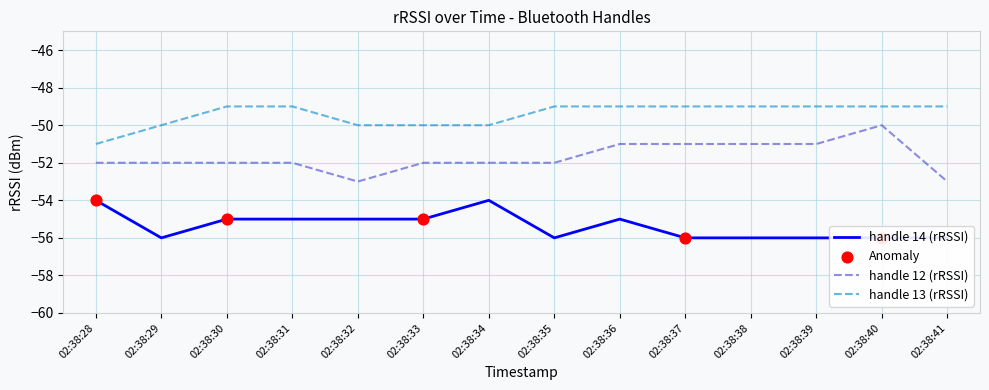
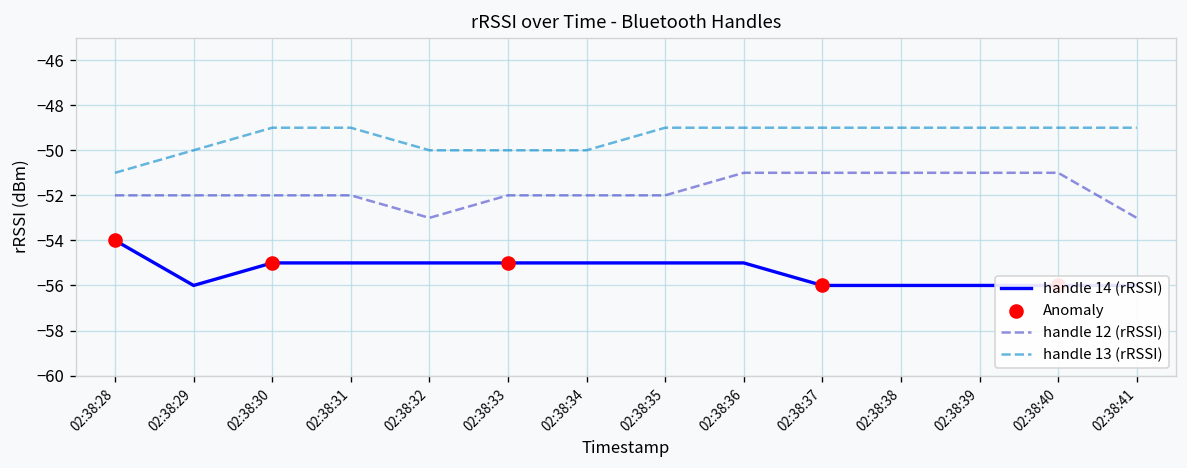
  {
    "handle 14 (rRSSI)": {
      "02:38:29": -56,
      "02:38:31": -55,
      "02:38:32": -55,
-     "02:38:34": -54,
-     "02:38:35": -56,
+     "02:38:34": -55,
+     "02:38:35": -55,
      "02:38:36": -55,
      "02:38:38": -56,
      "02:38:39": -56
    },
    "handle 12 (rRSSI)": {
      "02:38:28": -52,
      "02:38:29": -52,
      "02:38:30": -52,
      "02:38:31": -52,
      "02:38:32": -53,
      "02:38:33": -52,
      "02:38:34": -52,
      "02:38:35": -52,
      "02:38:36": -51,
      "02:38:37": -51,
      "02:38:38": -51,
      "02:38:39": -51,
-     "02:38:40": -50,
+     "02:38:40": -51,
      "02:38:41": -53
    },
    "handle 13 (rRSSI)": {
      "02:38:28": -51,
      "02:38:29": -50,
      "02:38:30": -49,
      "02:38:31": -49,
      "02:38:32": -50,
      "02:38:33": -50,
      "02:38:34": -50,
      "02:38:35": -49,
      "02:38:36": -49,
      "02:38:37": -49,
      "02:38:38": -49,
      "02:38:39": -49,
      "02:38:40": -49,
      "02:38:41": -49
    }
  }
